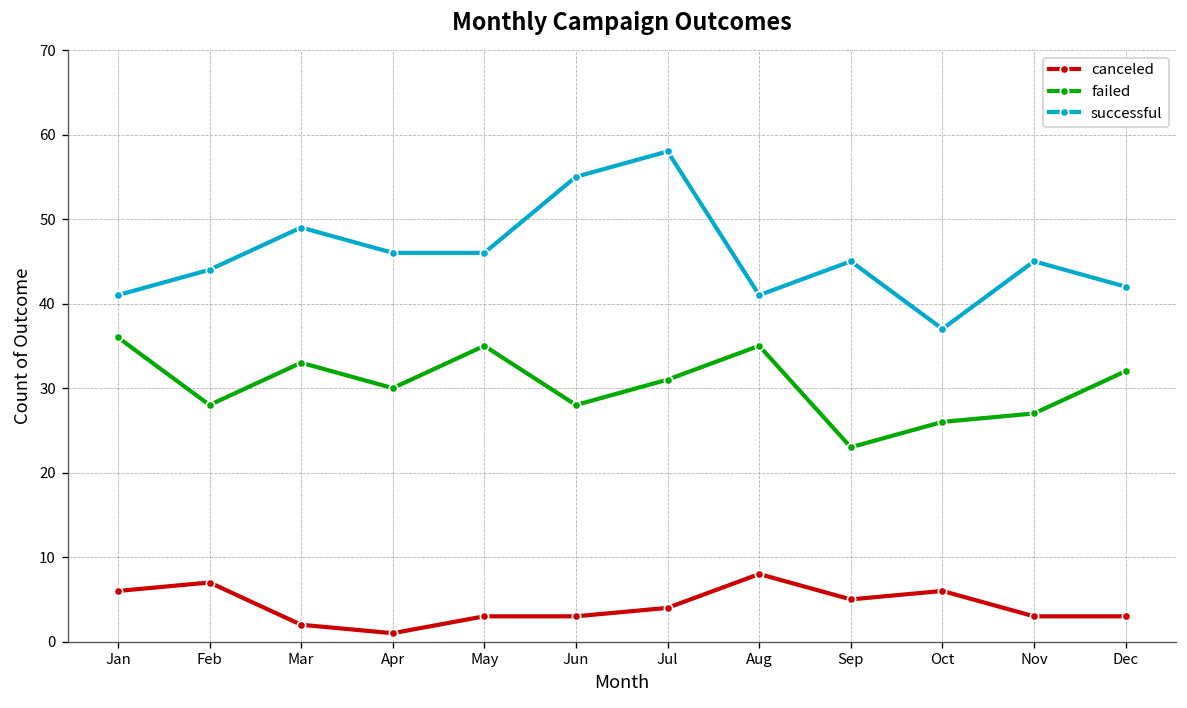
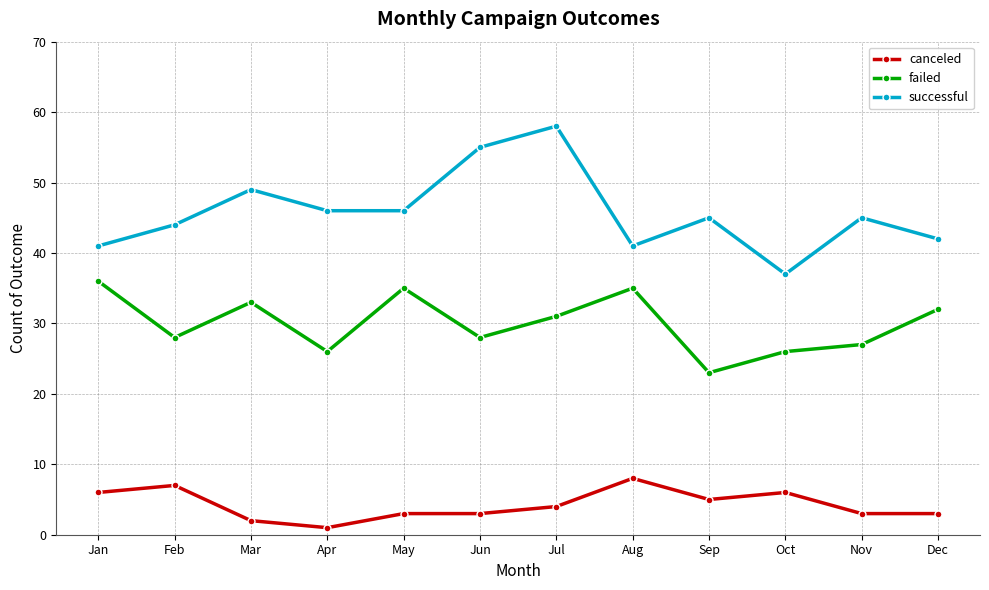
  {
    "canceled": {
      "Jan": 6,
      "Feb": 7,
      "Mar": 2,
      "Apr": 1,
      "May": 3,
      "Jun": 3,
      "Jul": 4,
      "Aug": 8,
      "Sep": 5,
      "Oct": 6,
      "Nov": 3,
      "Dec": 3
    },
    "failed": {
      "Jan": 36,
      "Feb": 28,
      "Mar": 33,
-     "Apr": 30,
+     "Apr": 26,
      "May": 35,
      "Jun": 28,
      "Jul": 31,
      "Aug": 35,
      "Sep": 23,
      "Oct": 26,
      "Nov": 27,
      "Dec": 32
    },
    "successful": {
      "Jan": 41,
      "Feb": 44,
      "Mar": 49,
      "Apr": 46,
      "May": 46,
      "Jun": 55,
      "Jul": 58,
      "Aug": 41,
      "Sep": 45,
      "Oct": 37,
      "Nov": 45,
      "Dec": 42
    }
  }
